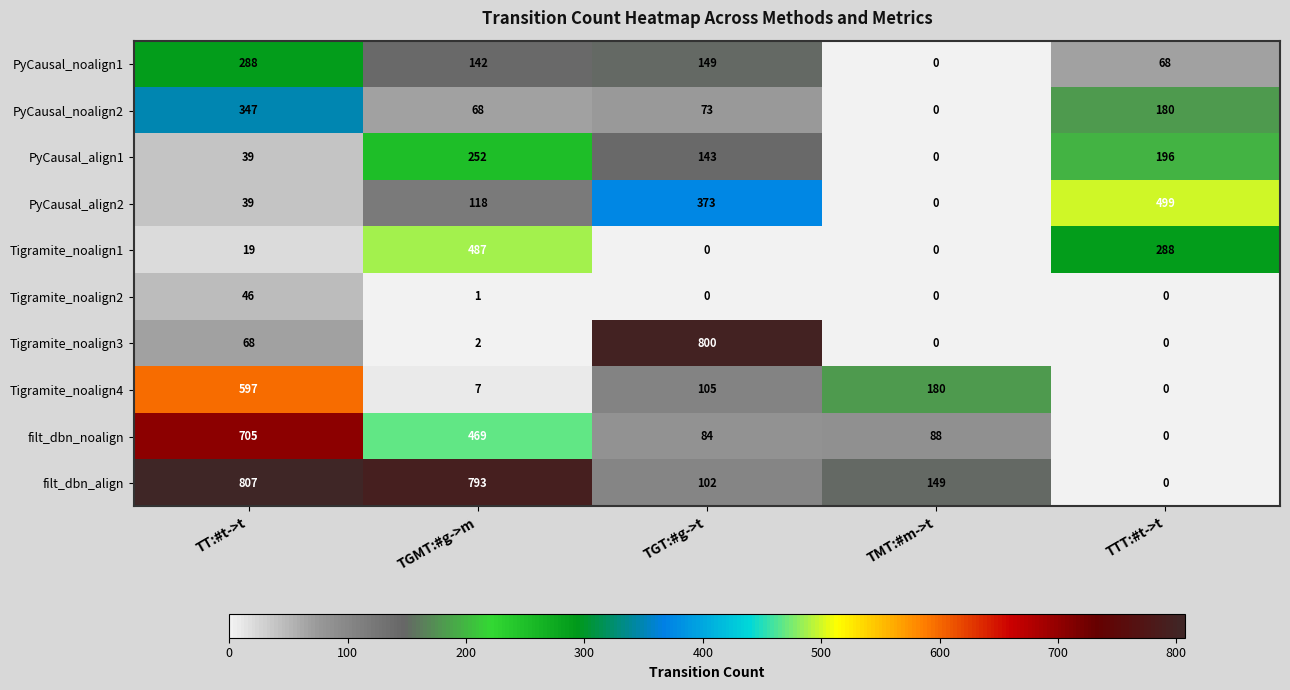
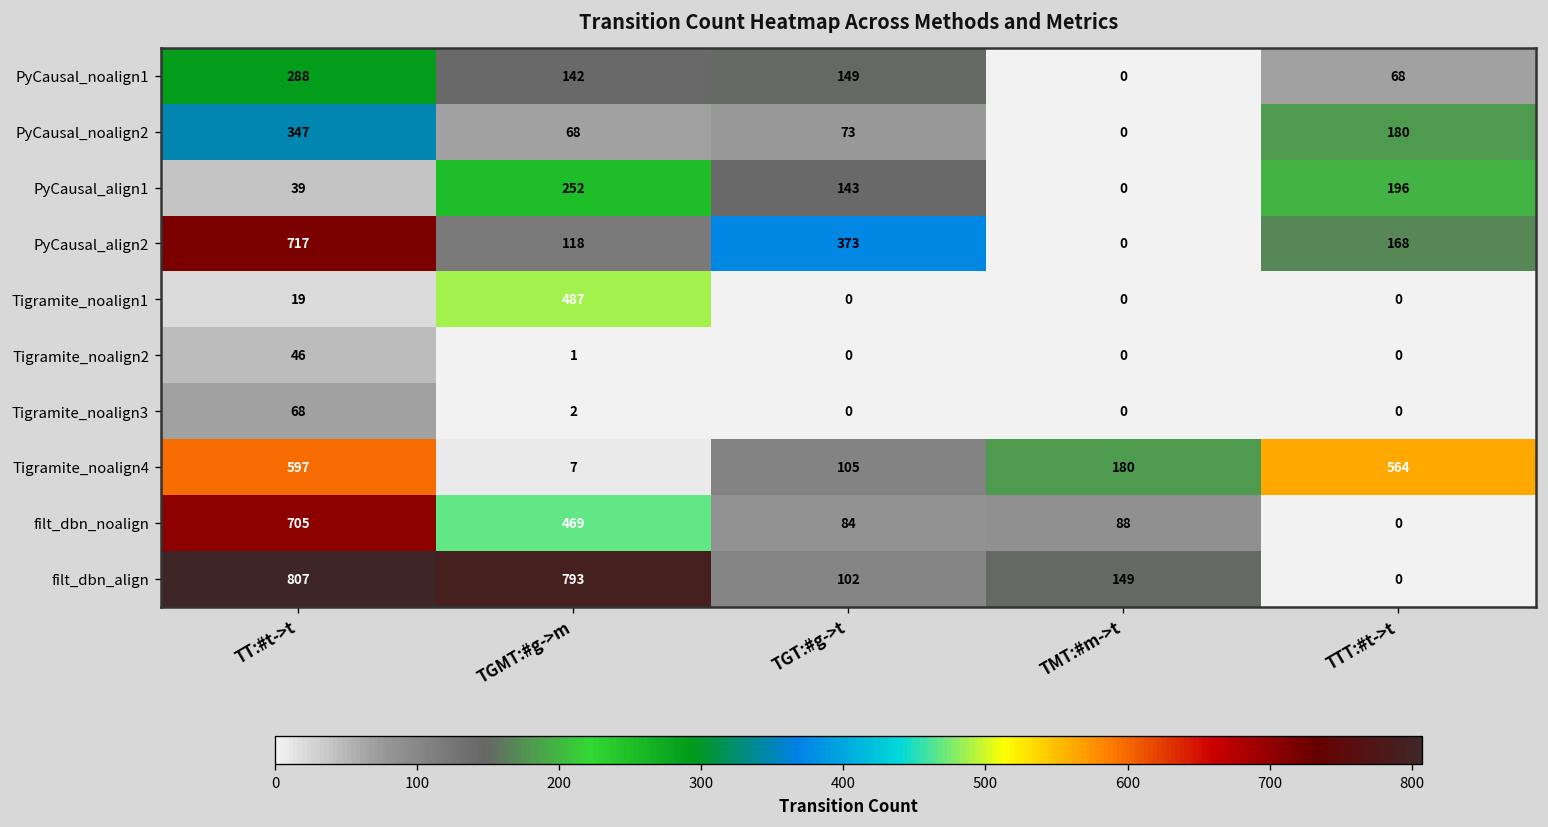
  {
    "PyCausal_noalign1": {
      "TT:#t->t": 288,
      "TGMT:#g->m": 142,
      "TGT:#g->t": 149,
      "TMT:#m->t": 0,
      "TTT:#t->t": 68
    },
    "PyCausal_noalign2": {
      "TT:#t->t": 347,
      "TGMT:#g->m": 68,
      "TGT:#g->t": 73,
      "TMT:#m->t": 0,
      "TTT:#t->t": 180
    },
    "PyCausal_align1": {
      "TT:#t->t": 39,
      "TGMT:#g->m": 252,
      "TGT:#g->t": 143,
      "TMT:#m->t": 0,
      "TTT:#t->t": 196
    },
    "PyCausal_align2": {
-     "TT:#t->t": 39,
+     "TT:#t->t": 717,
      "TGMT:#g->m": 118,
      "TGT:#g->t": 373,
      "TMT:#m->t": 0,
-     "TTT:#t->t": 499
+     "TTT:#t->t": 168
    },
    "Tigramite_noalign1": {
      "TT:#t->t": 19,
      "TGMT:#g->m": 487,
      "TGT:#g->t": 0,
      "TMT:#m->t": 0,
-     "TTT:#t->t": 288
+     "TTT:#t->t": 0
    },
    "Tigramite_noalign2": {
      "TT:#t->t": 46,
      "TGMT:#g->m": 1,
      "TGT:#g->t": 0,
      "TMT:#m->t": 0,
      "TTT:#t->t": 0
    },
    "Tigramite_noalign3": {
      "TT:#t->t": 68,
      "TGMT:#g->m": 2,
-     "TGT:#g->t": 800,
+     "TGT:#g->t": 0,
      "TMT:#m->t": 0,
      "TTT:#t->t": 0
    },
    "Tigramite_noalign4": {
      "TT:#t->t": 597,
      "TGMT:#g->m": 7,
      "TGT:#g->t": 105,
      "TMT:#m->t": 180,
-     "TTT:#t->t": 0
+     "TTT:#t->t": 564
    },
    "filt_dbn_noalign": {
      "TT:#t->t": 705,
      "TGMT:#g->m": 469,
      "TGT:#g->t": 84,
      "TMT:#m->t": 88,
      "TTT:#t->t": 0
    },
    "filt_dbn_align": {
      "TT:#t->t": 807,
      "TGMT:#g->m": 793,
      "TGT:#g->t": 102,
      "TMT:#m->t": 149,
      "TTT:#t->t": 0
    }
  }
